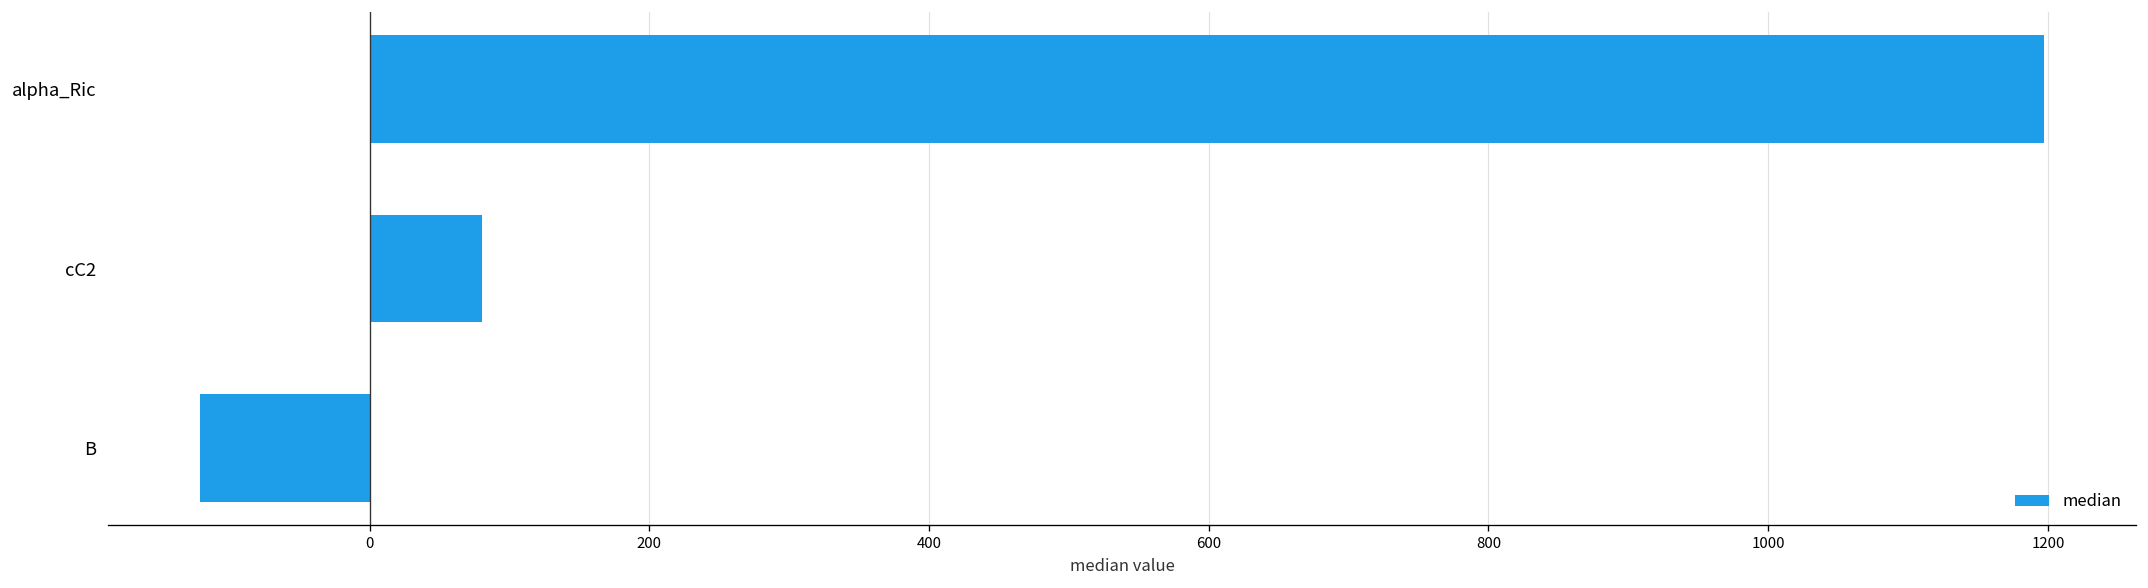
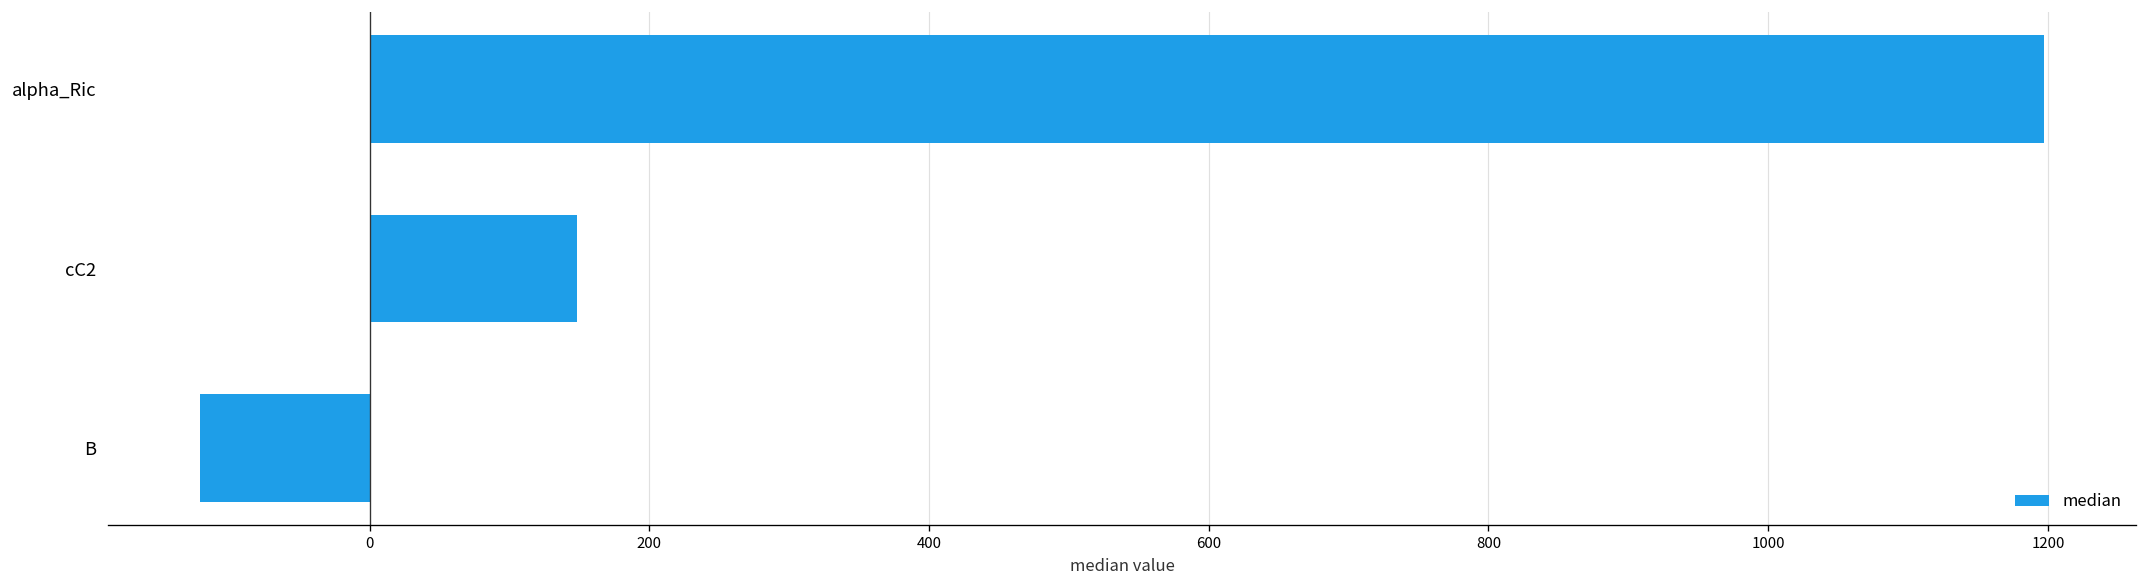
  {
    "alpha_Ric": 1197,
-   "cC2": 80,
+   "cC2": 148,
    "B": -121
  }
